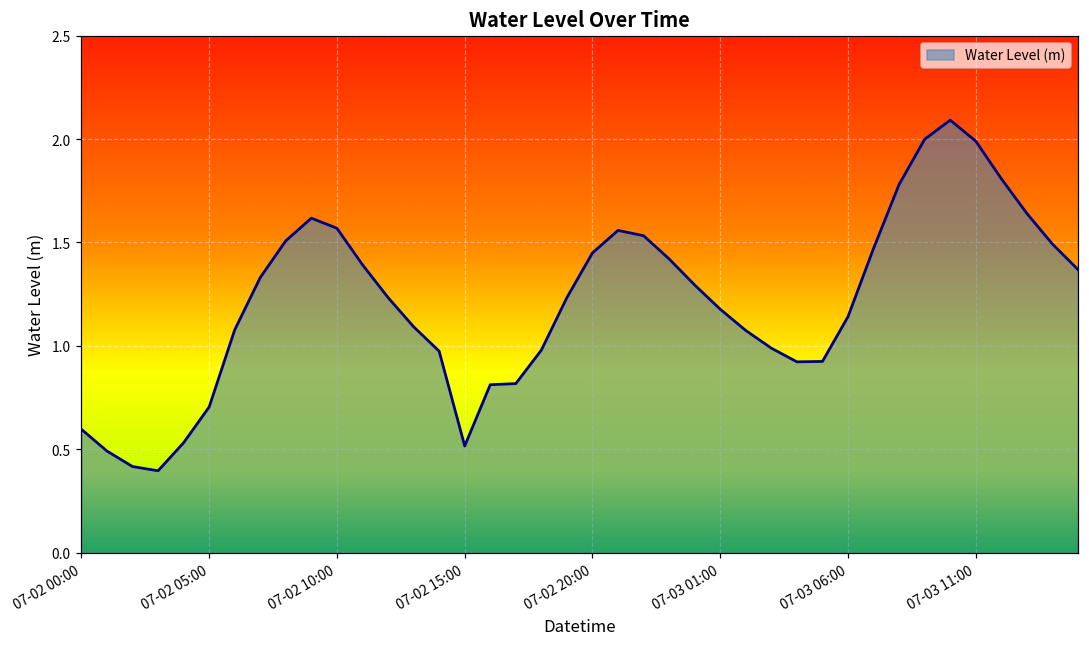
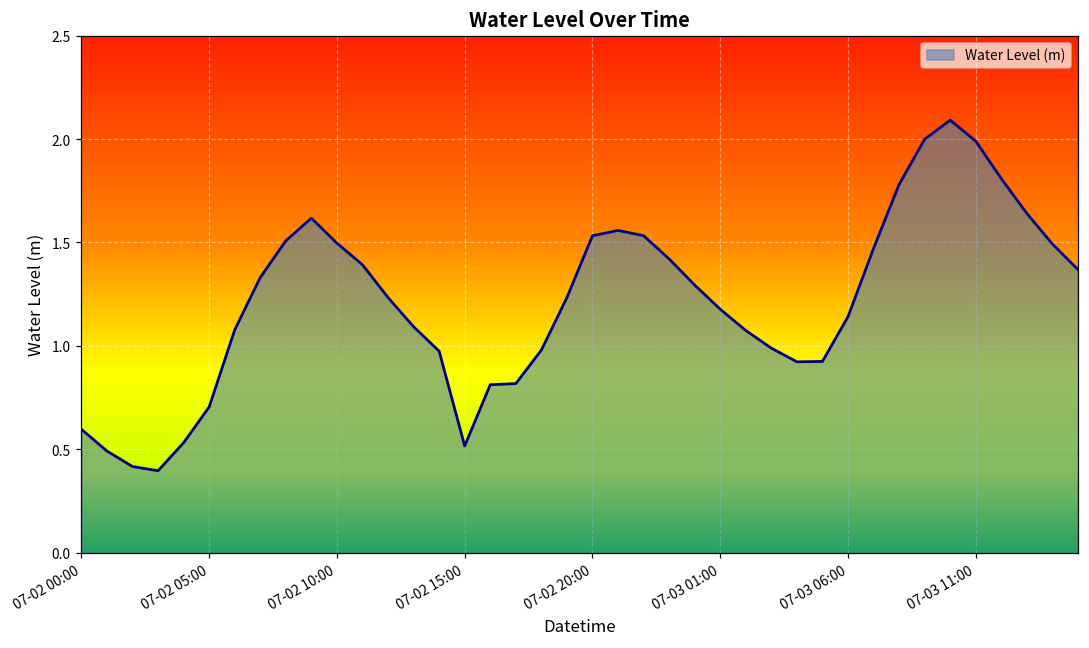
  {
    "07-02 00:00": 0.60,
    "07-02 05:00": 0.70,
-   "07-02 10:00": 1.57,
+   "07-02 10:00": 1.50,
    "07-02 15:00": 0.52,
-   "07-02 20:00": 1.45,
+   "07-02 20:00": 1.53,
    "07-03 01:00": 1.18,
    "07-03 06:00": 1.14,
    "07-03 11:00": 1.99
  }
